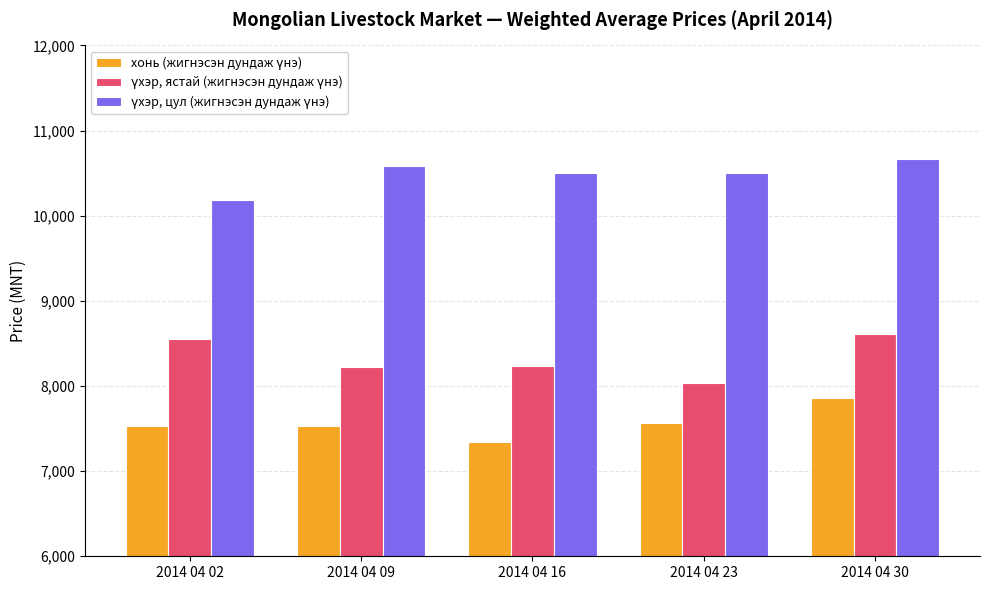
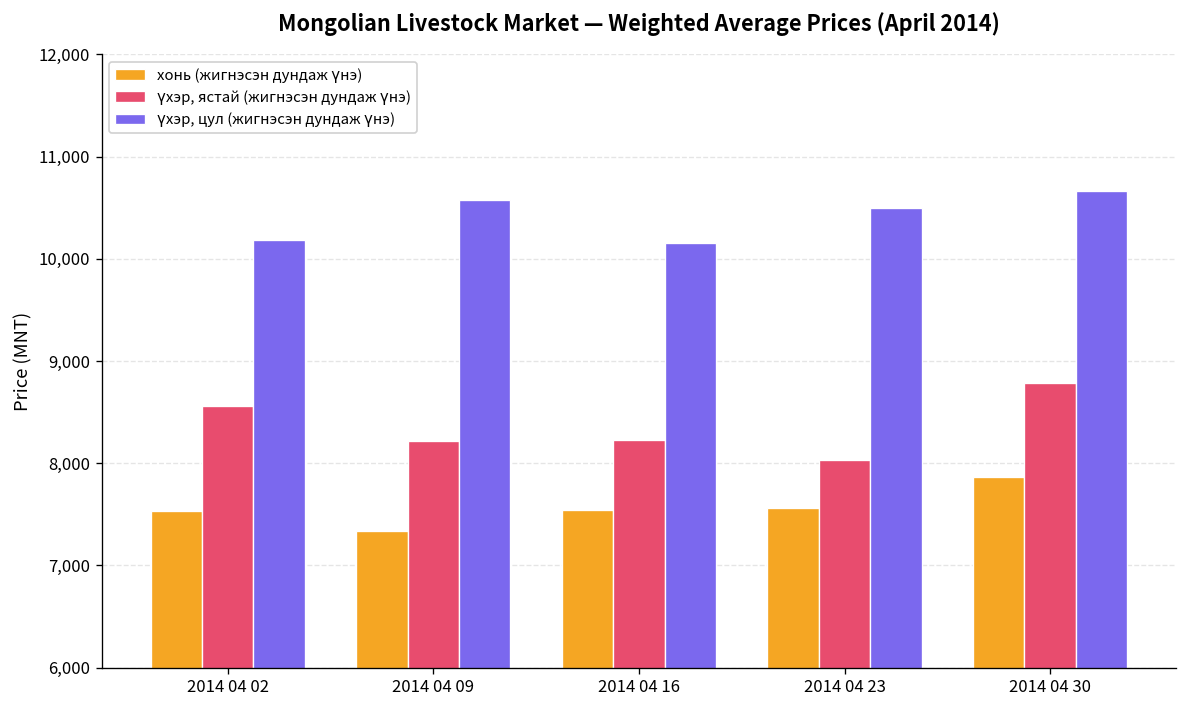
  {
    "хонь (жигнэсэн дундаж үнэ)": {
      "2014 04 02": "7,500",
-     "2014 04 09": "7,500",
-     "2014 04 16": "7,300",
+     "2014 04 09": "7,300",
+     "2014 04 16": "7,500",
      "2014 04 23": "7,600",
      "2014 04 30": "7,900"
    },
    "үхэр, ястай (жигнэсэн дундаж үнэ)": {
      "2014 04 02": "8,600",
      "2014 04 09": "8,200",
      "2014 04 16": "8,200",
      "2014 04 23": "8,000",
-     "2014 04 30": "8,600"
+     "2014 04 30": "8,800"
    },
    "үхэр, цул (жигнэсэн дундаж үнэ)": {
      "2014 04 02": "10,200",
      "2014 04 09": "10,600",
-     "2014 04 16": "10,500",
+     "2014 04 16": "10,200",
      "2014 04 23": "10,500",
      "2014 04 30": "10,700"
    }
  }
